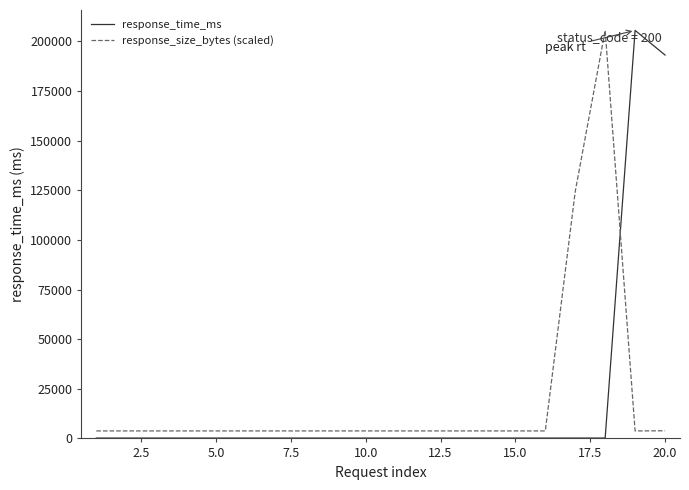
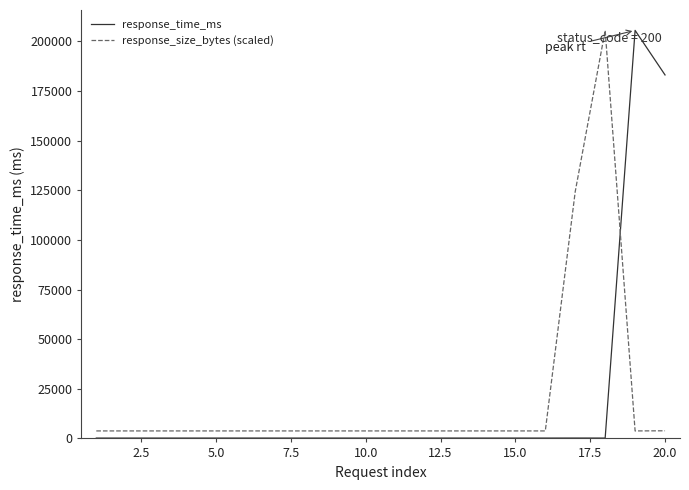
  {
    "response_time_ms": {
      "5.0": 0,
      "10.0": 0,
      "15.0": 0,
-     "20.0": 193000
+     "20.0": 183000
    },
    "response_size_bytes (scaled)": {
      "5.0": 4000,
      "10.0": 4000,
      "15.0": 4000,
      "20.0": 4000
    }
  }
